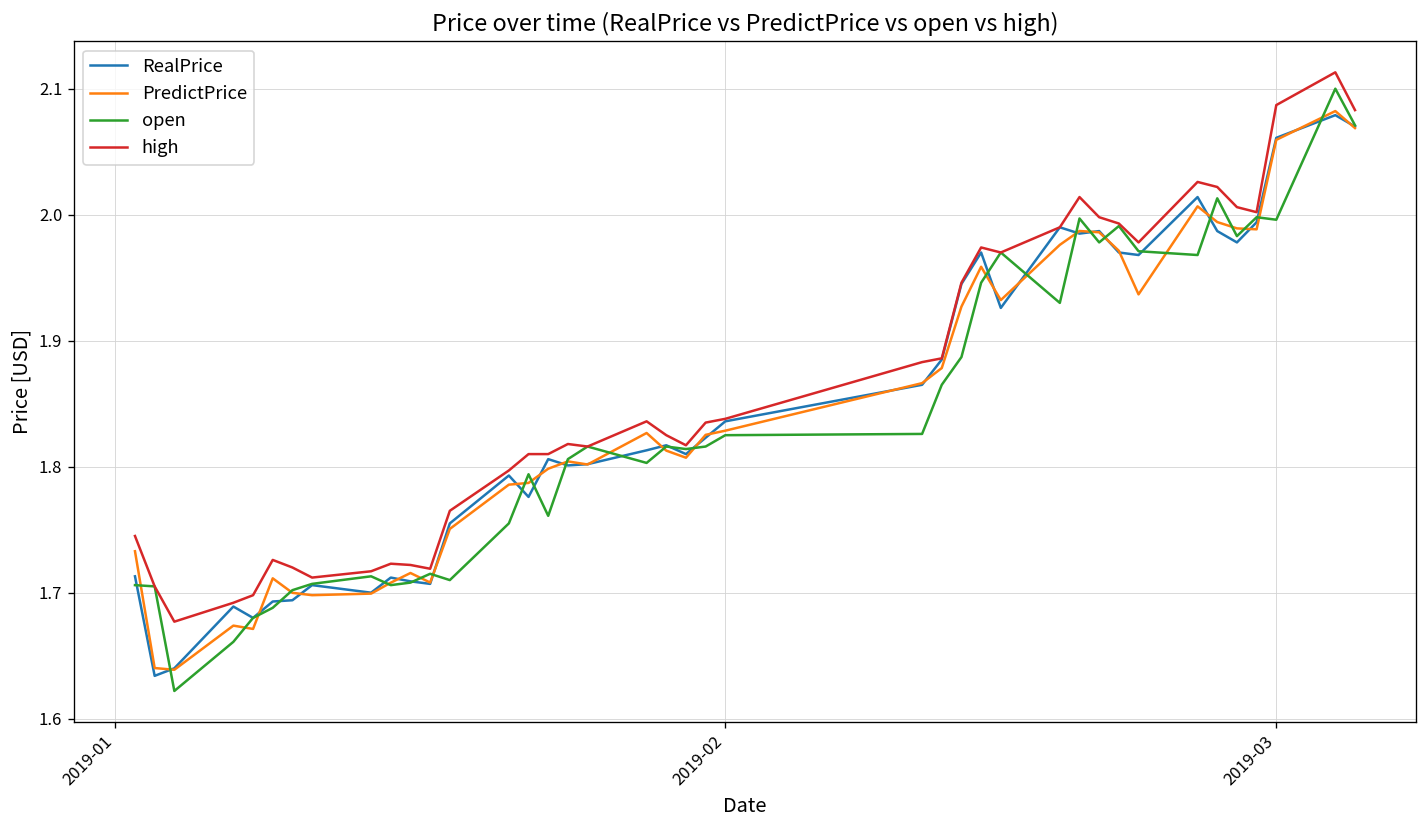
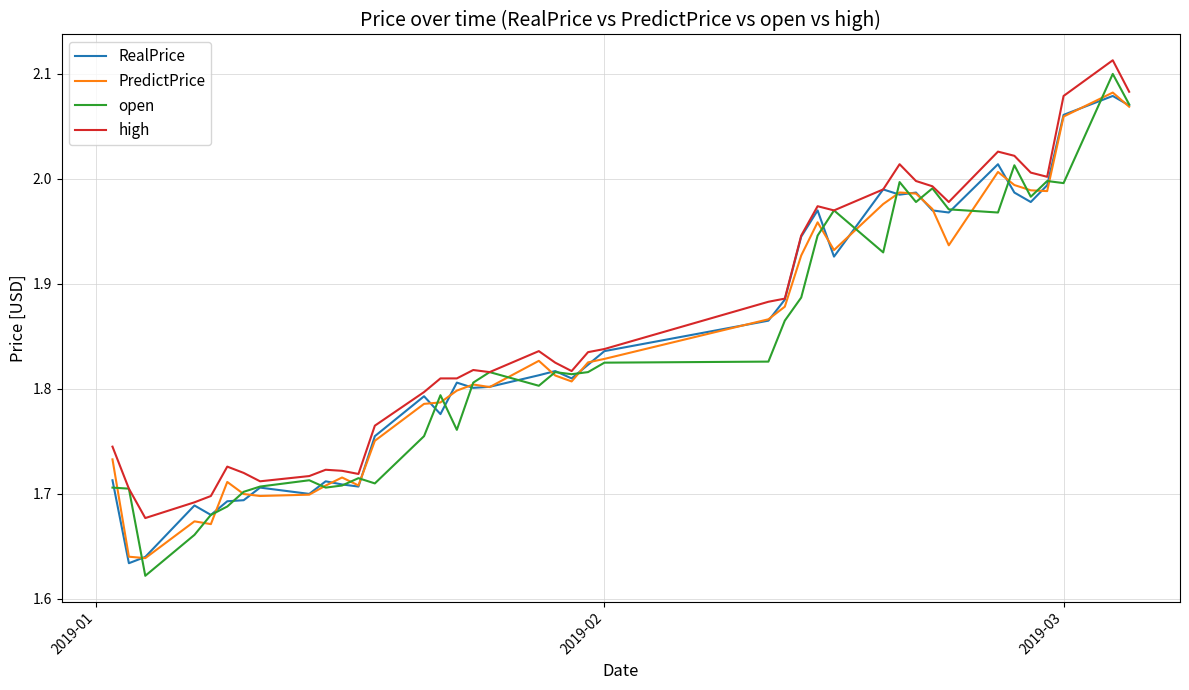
  {
    "PredictPrice": {
      "2019-02": 1.829
    },
    "open": {
      "2019-02": 1.825,
      "2019-03": 1.996
    },
    "high": {
-     "2019-03": 2.087
+     "2019-03": 2.079
    }
  }
